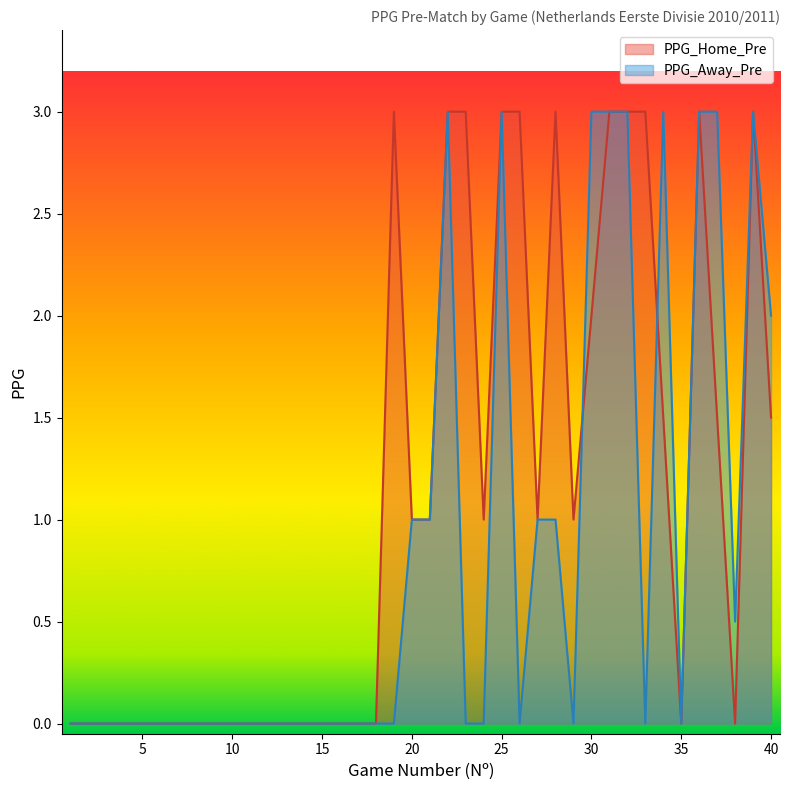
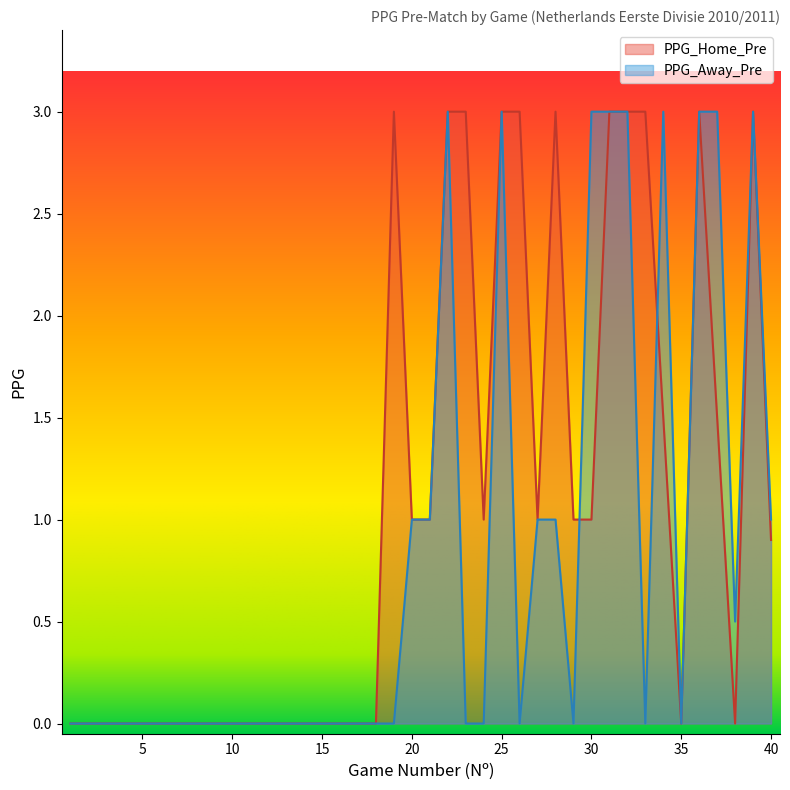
  {
    "PPG_Home_Pre": {
-     "30": 2,
-     "40": 1.5
+     "30": 1,
+     "40": 0.9
    },
    "PPG_Away_Pre": {
      "30": 3,
-     "40": 2
+     "40": 1
    }
  }
